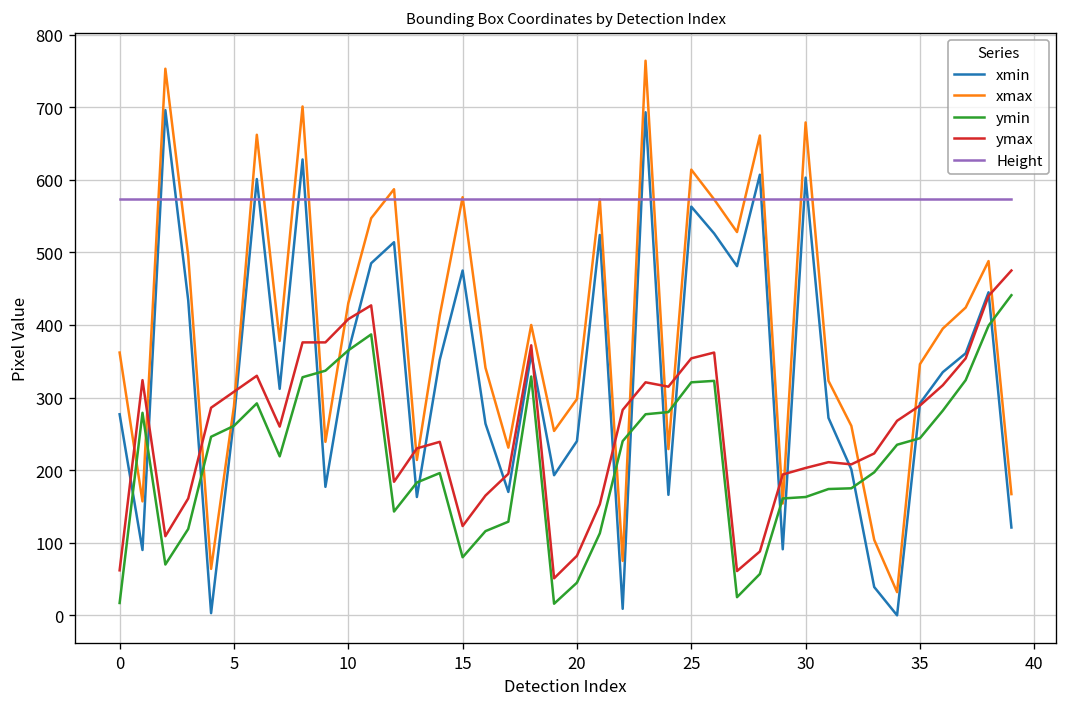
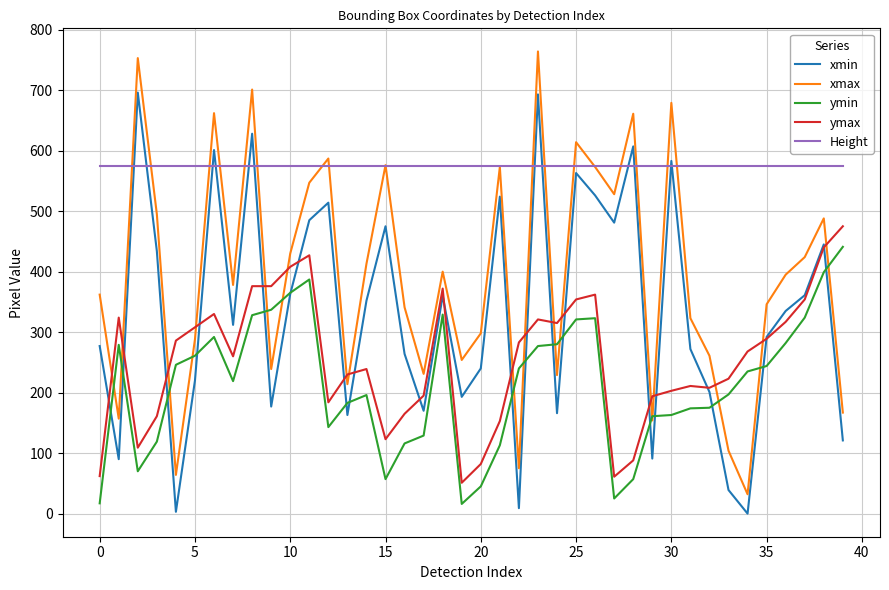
  {
    "xmin": {
      "0": 280,
-     "5": 270,
+     "5": 220,
      "15": 480,
      "20": 240,
      "25": 560,
-     "30": 600
+     "30": 580
    },
    "xmax": {
      "0": 360,
      "5": 290,
      "10": 430,
      "20": 300,
      "25": 610,
      "30": 680,
      "35": 350
    },
    "ymin": {
      "0": 20,
      "5": 260,
-     "15": 80,
+     "15": 60,
      "20": 50,
      "25": 320,
      "30": 160,
      "35": 240
    },
    "ymax": {
      "0": 60,
      "5": 310,
      "10": 410,
      "15": 120,
      "20": 80,
      "25": 350,
      "30": 200
    },
    "Height": {
      "0": 570,
      "5": 570,
      "10": 570,
      "20": 570,
      "25": 570,
      "30": 570,
      "35": 570
    }
  }
